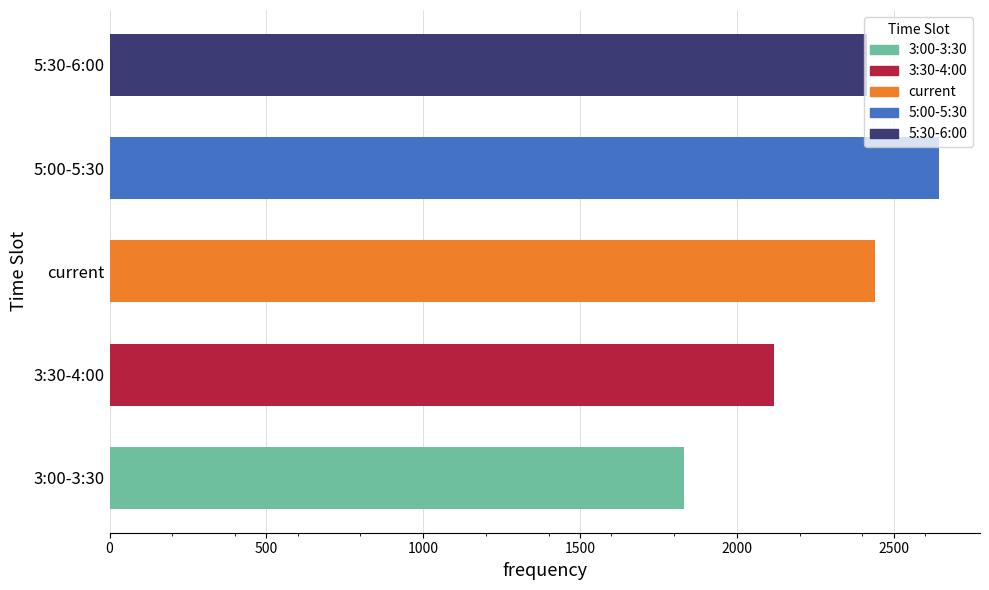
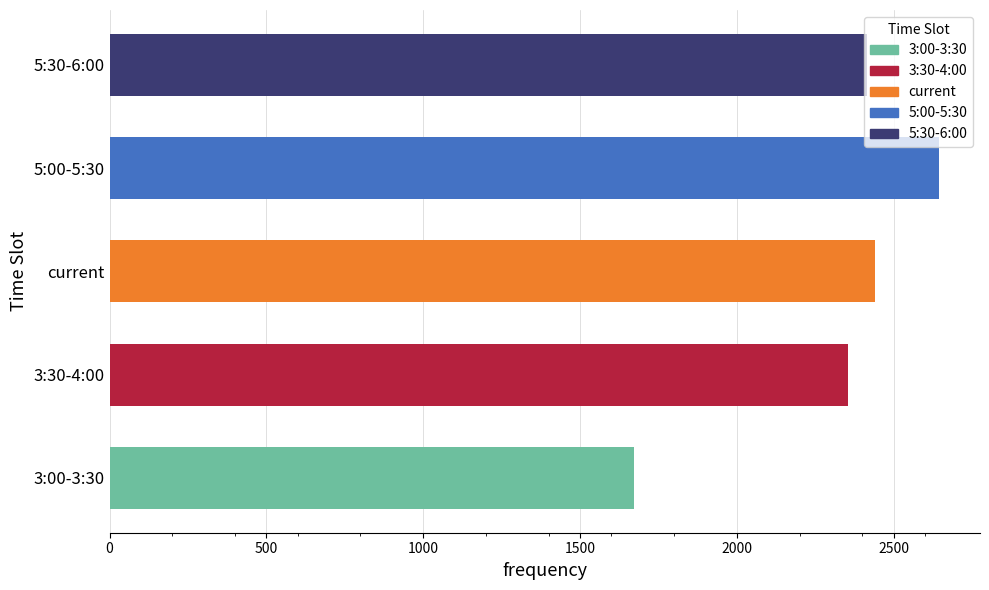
  {
    "5:00-5:30": 2640,
    "current": 2440,
-   "3:30-4:00": 2120,
-   "3:00-3:30": 1830
+   "3:30-4:00": 2360,
+   "3:00-3:30": 1670
  }
